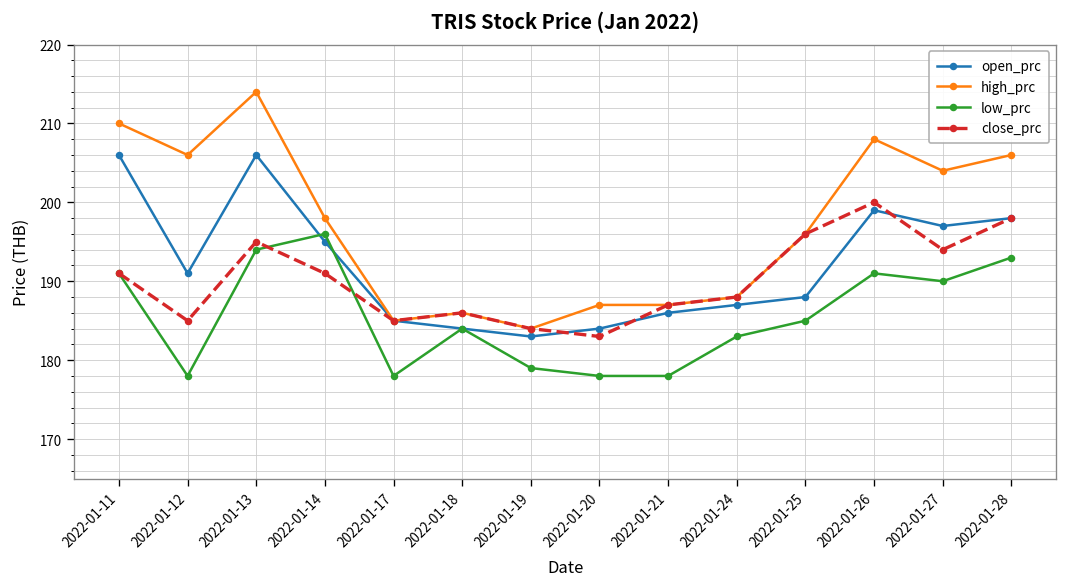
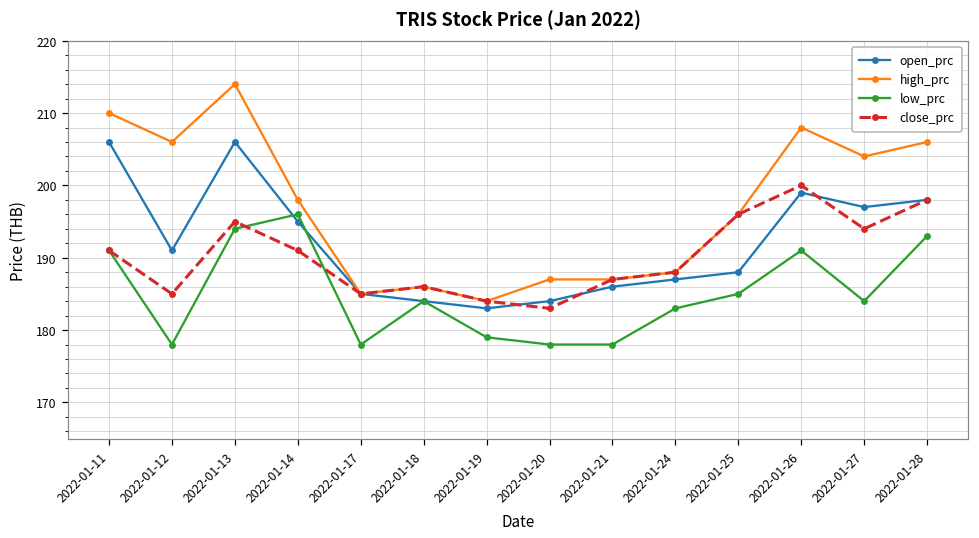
  {
    "open_prc": {
      "2022-01-11": 206,
      "2022-01-12": 191,
      "2022-01-13": 206,
      "2022-01-14": 195,
      "2022-01-19": 183,
      "2022-01-20": 184,
      "2022-01-21": 186,
      "2022-01-24": 187,
      "2022-01-25": 188,
      "2022-01-26": 199,
      "2022-01-27": 197
    },
    "high_prc": {
      "2022-01-11": 210,
      "2022-01-12": 206,
      "2022-01-13": 214,
      "2022-01-14": 198,
      "2022-01-20": 187,
      "2022-01-26": 208,
      "2022-01-27": 204,
      "2022-01-28": 206
    },
    "low_prc": {
      "2022-01-12": 178,
      "2022-01-13": 194,
      "2022-01-14": 196,
      "2022-01-17": 178,
      "2022-01-19": 179,
      "2022-01-20": 178,
      "2022-01-21": 178,
      "2022-01-24": 183,
      "2022-01-25": 185,
      "2022-01-26": 191,
-     "2022-01-27": 190,
+     "2022-01-27": 184,
      "2022-01-28": 193
    },
    "close_prc": {
      "2022-01-12": 185,
      "2022-01-13": 195,
      "2022-01-14": 191,
      "2022-01-20": 183,
      "2022-01-26": 200,
      "2022-01-27": 194
    }
  }
